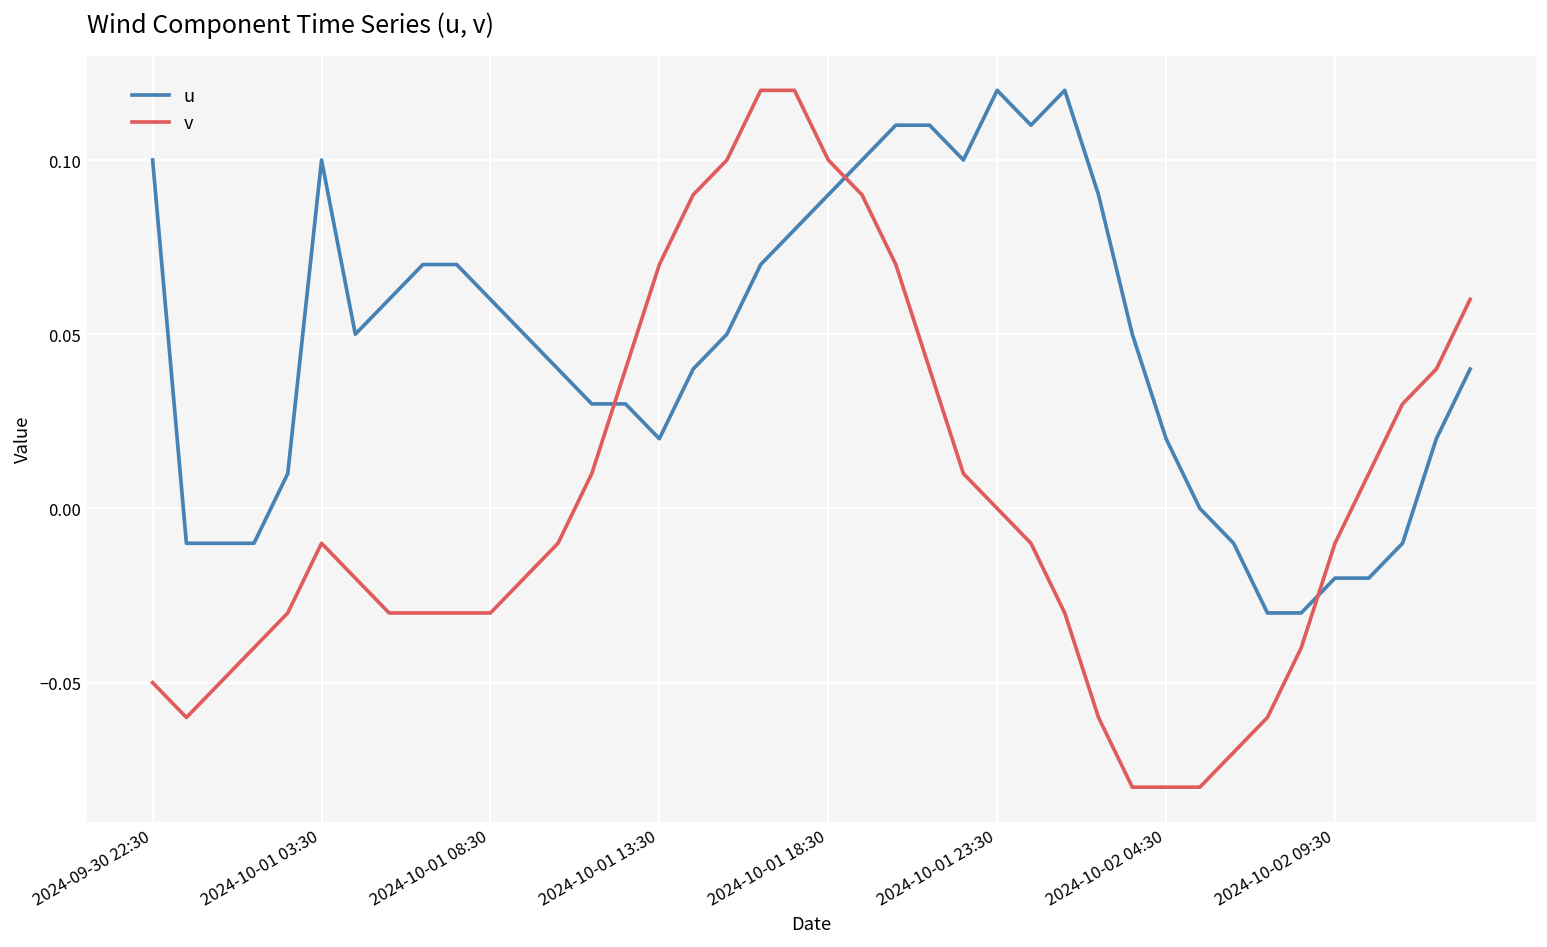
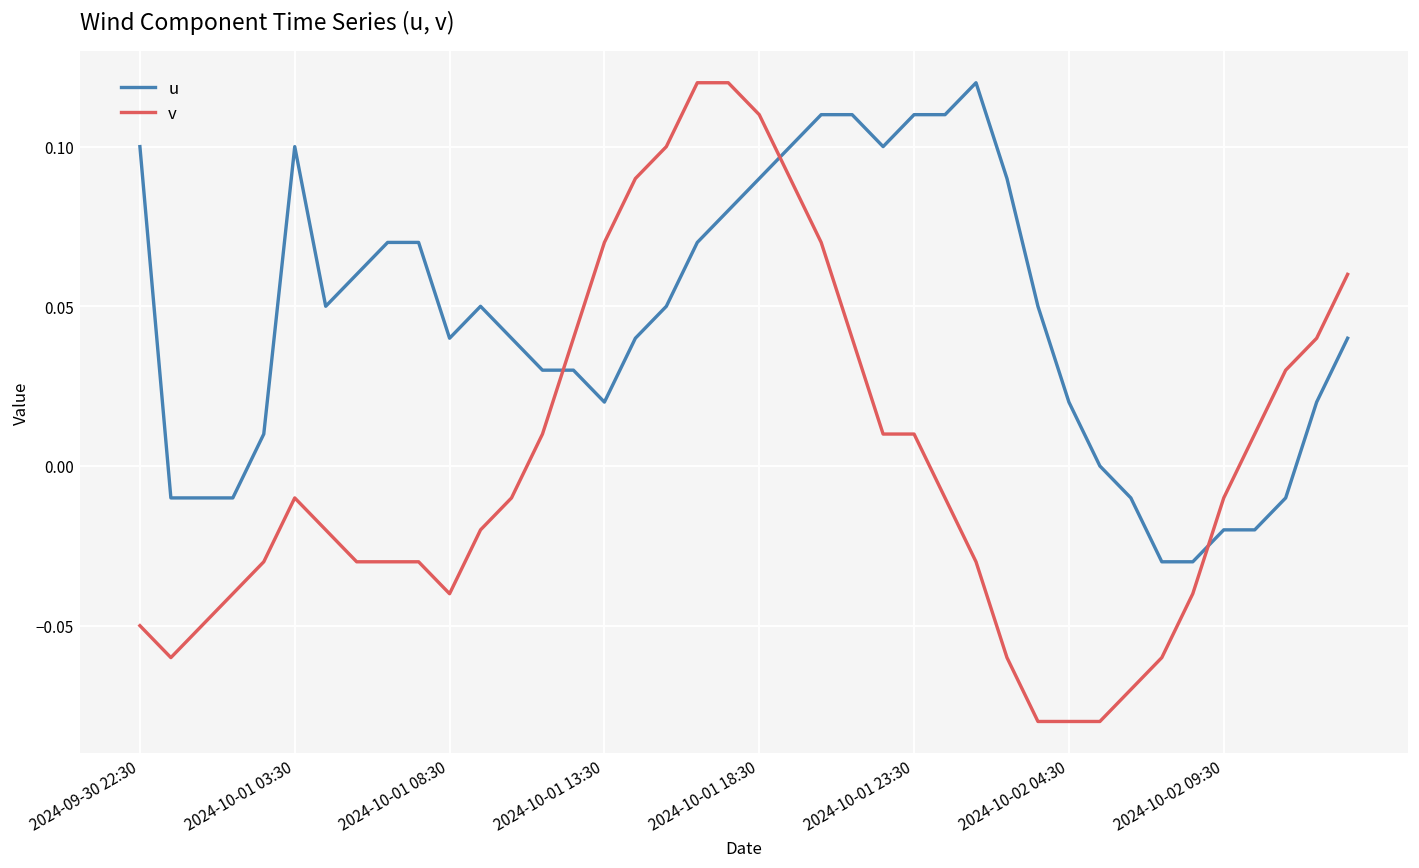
  {
    "u": {
      "2024-09-30 22:30": 0.10,
      "2024-10-01 03:30": 0.10,
-     "2024-10-01 08:30": 0.06,
+     "2024-10-01 08:30": 0.04,
      "2024-10-01 13:30": 0.02,
      "2024-10-01 18:30": 0.09,
-     "2024-10-01 23:30": 0.12,
+     "2024-10-01 23:30": 0.11,
      "2024-10-02 04:30": 0.02,
      "2024-10-02 09:30": -0.02
    },
    "v": {
      "2024-09-30 22:30": -0.05,
      "2024-10-01 03:30": -0.01,
-     "2024-10-01 08:30": -0.03,
+     "2024-10-01 08:30": -0.04,
      "2024-10-01 13:30": 0.07,
-     "2024-10-01 18:30": 0.10,
-     "2024-10-01 23:30": 0.00,
+     "2024-10-01 18:30": 0.11,
+     "2024-10-01 23:30": 0.01,
      "2024-10-02 04:30": -0.08,
      "2024-10-02 09:30": -0.01
    }
  }
